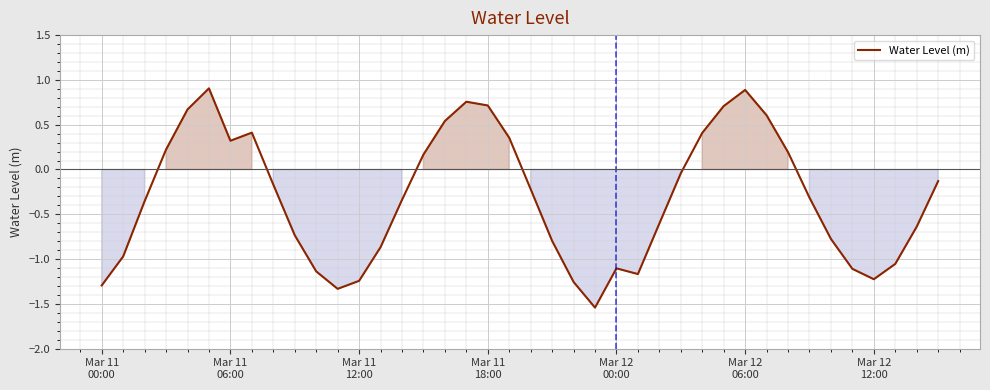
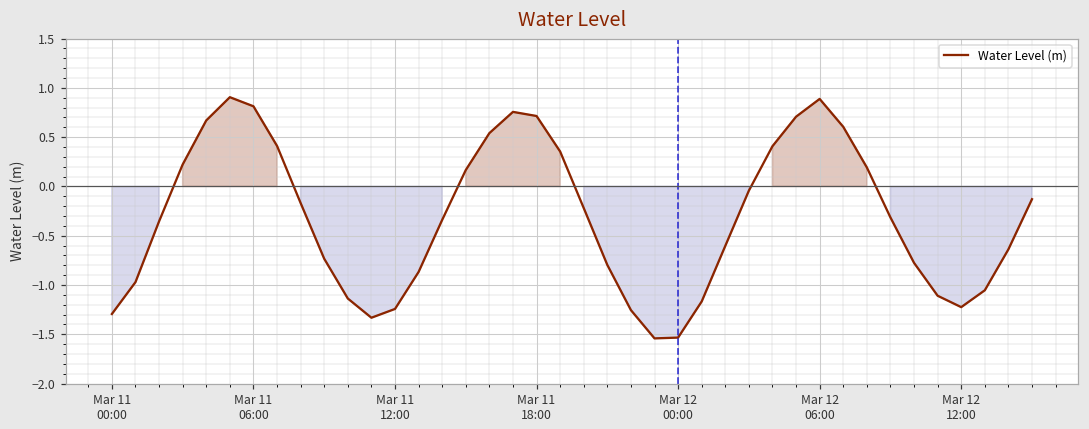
  {
    "Mar 11 00:00": -1.3,
-   "Mar 11 06:00": 0.3,
+   "Mar 11 06:00": 0.8,
    "Mar 11 12:00": -1.2,
    "Mar 11 18:00": 0.7,
-   "Mar 12 00:00": -1.1,
+   "Mar 12 00:00": -1.5,
    "Mar 12 06:00": 0.9,
    "Mar 12 12:00": -1.2
  }
